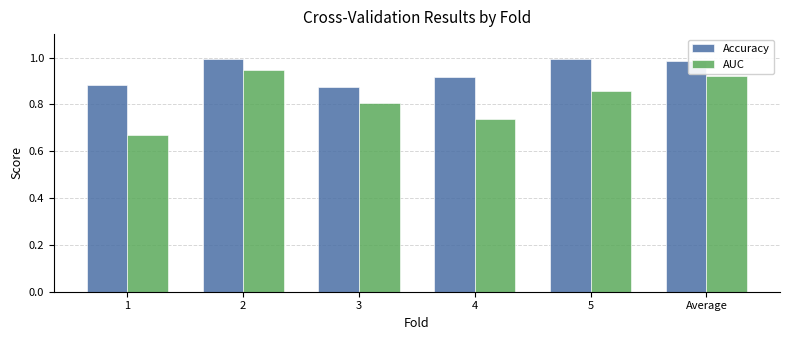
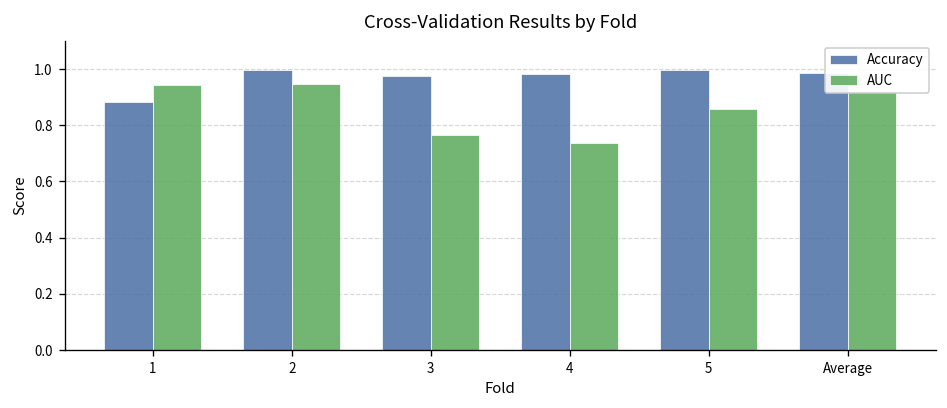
  {
    "Accuracy": {
      "1": 0.88,
      "2": 1.00,
-     "3": 0.88,
-     "4": 0.92,
+     "3": 0.98,
+     "4": 0.98,
      "5": 1.00,
      "Average": 0.99
    },
    "AUC": {
-     "1": 0.67,
+     "1": 0.94,
      "2": 0.95,
-     "3": 0.81,
+     "3": 0.76,
      "4": 0.74,
      "5": 0.86,
      "Average": 0.92
    }
  }
